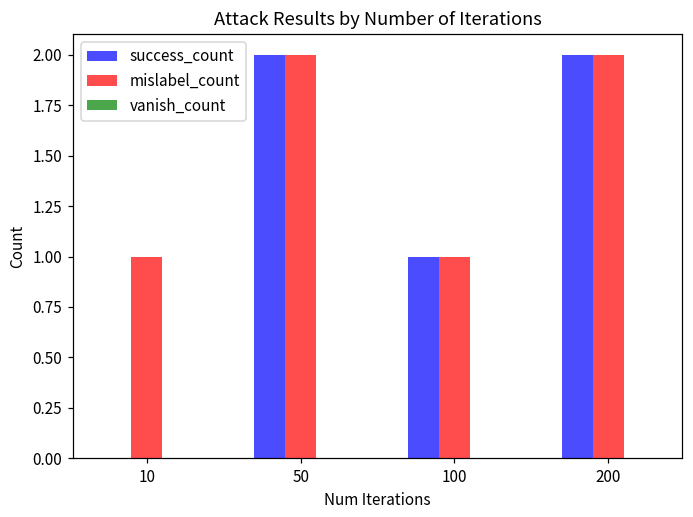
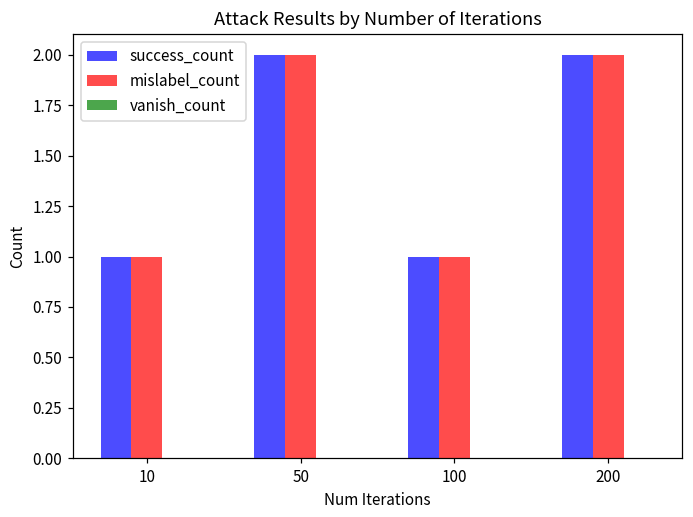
  {
    "success_count": {
-     "10": 0,
+     "10": 1,
      "50": 2,
      "100": 1,
      "200": 2
    },
    "mislabel_count": {
      "10": 1,
      "50": 2,
      "100": 1,
      "200": 2
    },
    "vanish_count": {
      "10": 0,
      "50": 0,
      "100": 0,
      "200": 0
    }
  }
